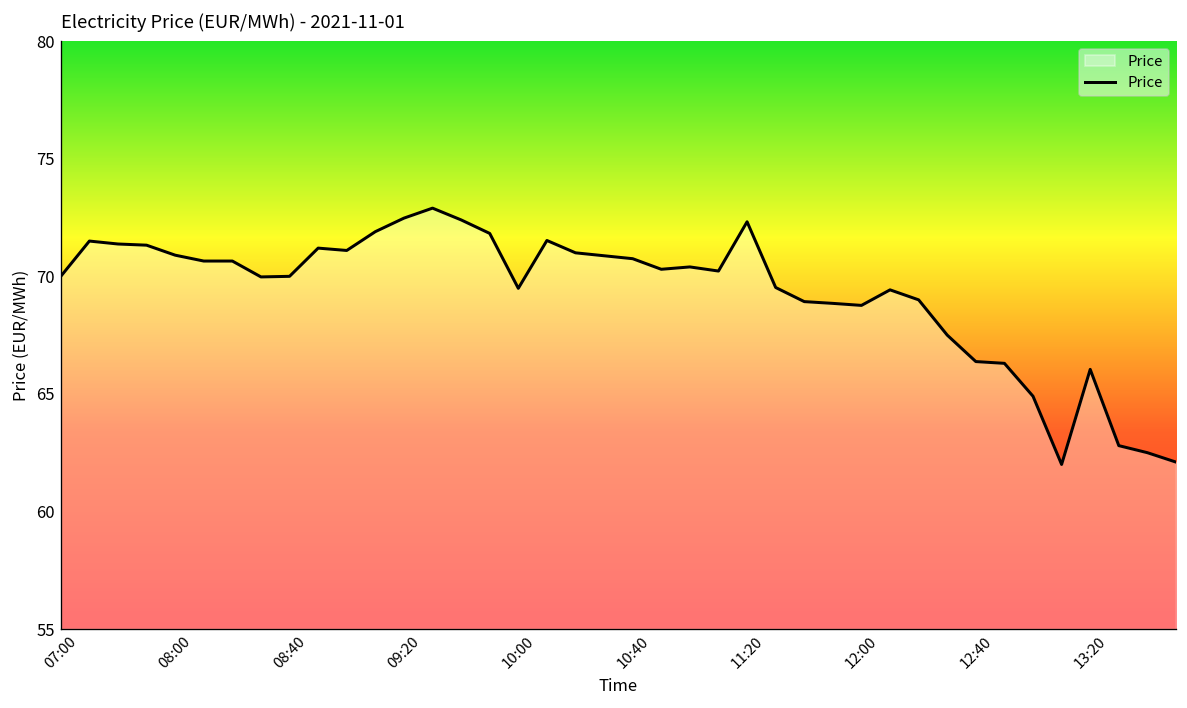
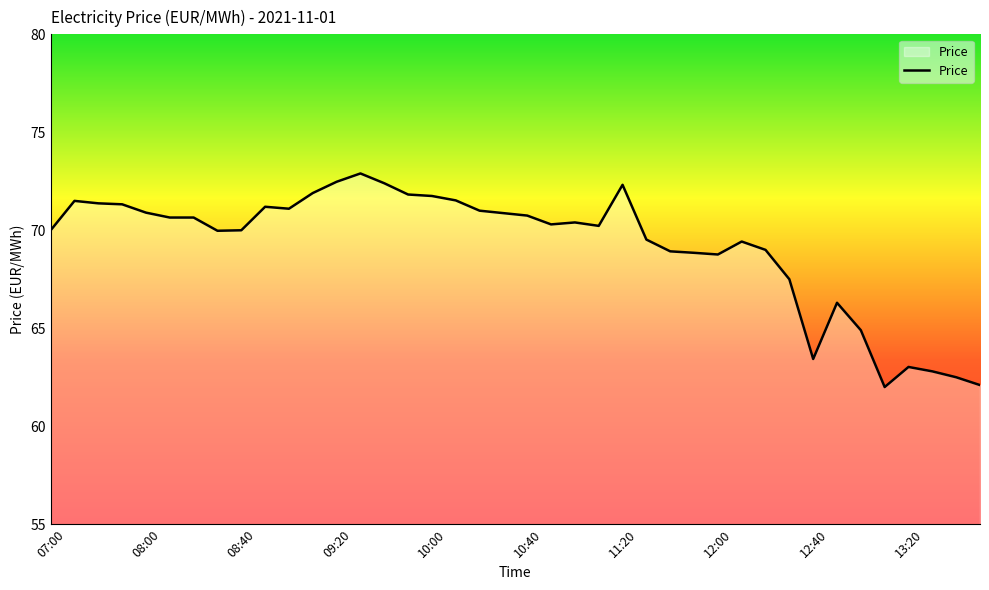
  {
    "07:00": 70.0,
    "08:00": 70.9,
    "08:40": 70.0,
    "09:20": 72.5,
-   "10:00": 69.5,
+   "10:00": 71.8,
    "10:40": 70.8,
    "11:20": 72.3,
    "12:00": 68.8,
-   "12:40": 66.4,
-   "13:20": 66.0
+   "12:40": 63.4,
+   "13:20": 63.0
  }
